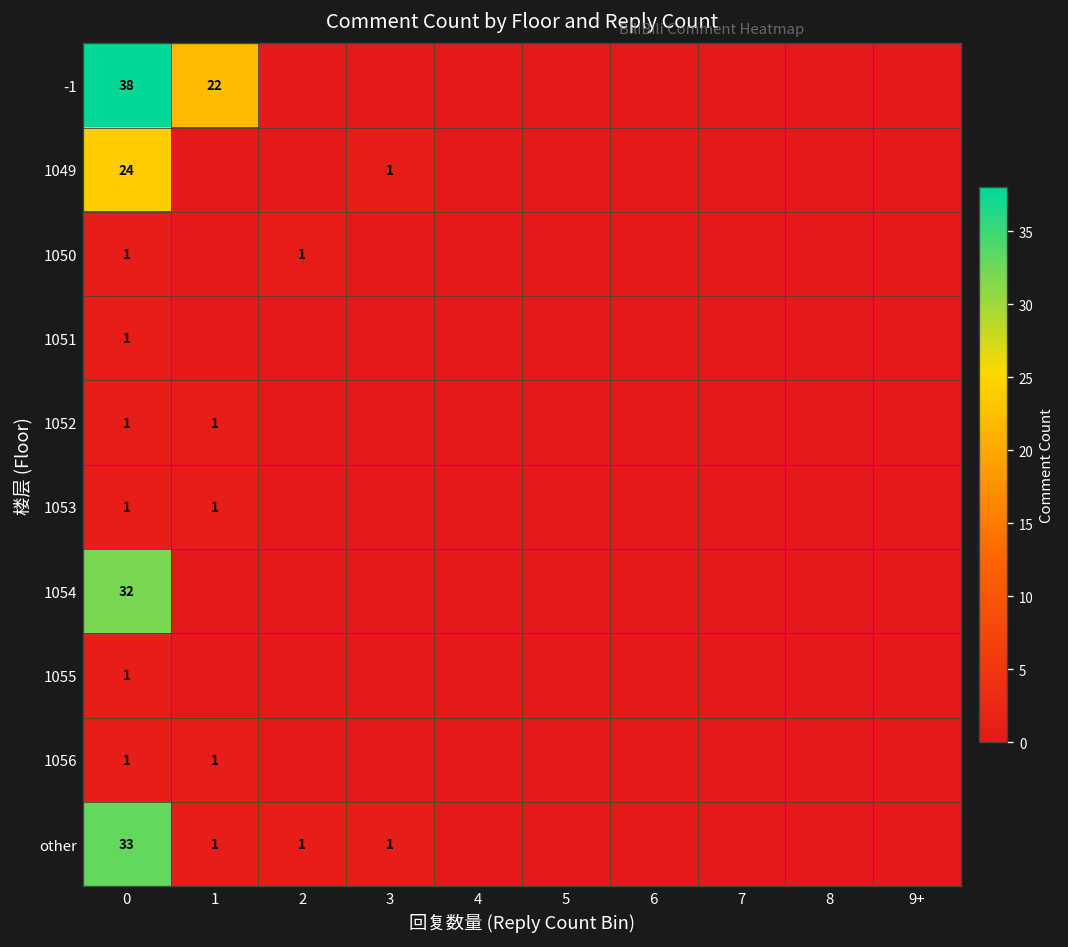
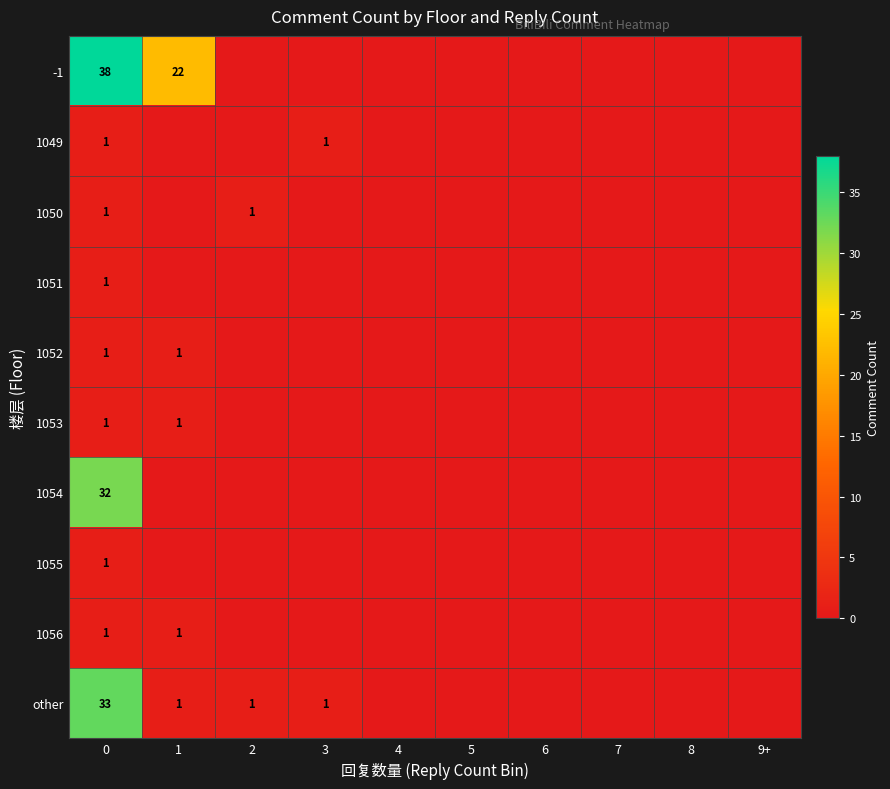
  {
    "-1": {
      "0": 38,
      "1": 22
    },
    "1049": {
-     "0": 24,
+     "0": 1,
      "3": 1
    },
    "1050": {
      "0": 1,
      "2": 1
    },
    "1051": {
      "0": 1
    },
    "1052": {
      "0": 1,
      "1": 1
    },
    "1053": {
      "0": 1,
      "1": 1
    },
    "1054": {
      "0": 32
    },
    "1055": {
      "0": 1
    },
    "1056": {
      "0": 1,
      "1": 1
    },
    "other": {
      "0": 33,
      "1": 1,
      "2": 1,
      "3": 1
    }
  }
